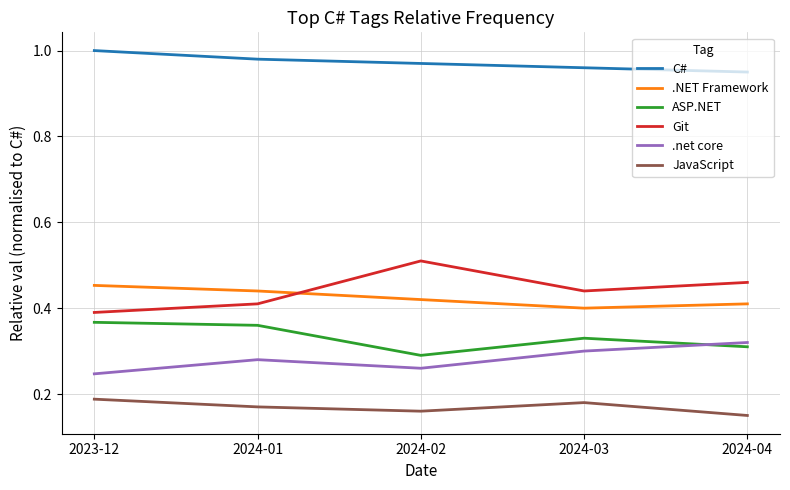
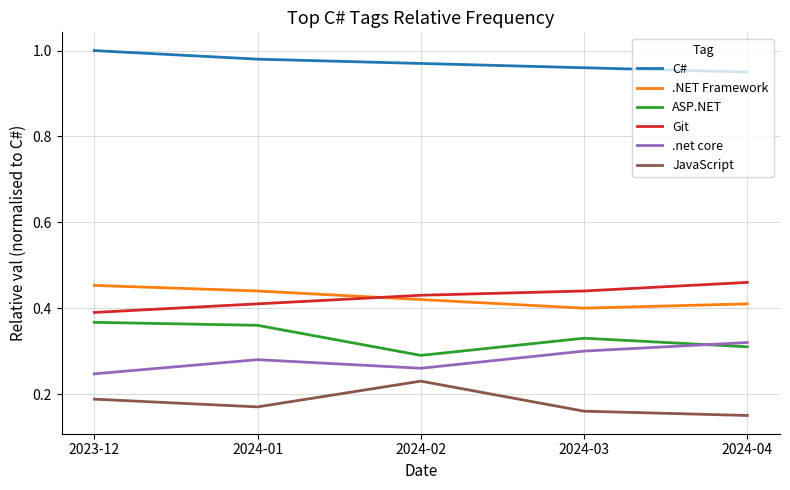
  {
    "C#": {
      "2023-12": 1.00,
      "2024-01": 0.98,
      "2024-02": 0.97,
      "2024-03": 0.96
    },
    ".NET Framework": {
      "2023-12": 0.45,
      "2024-01": 0.44,
      "2024-02": 0.42,
      "2024-03": 0.40,
      "2024-04": 0.41
    },
    "ASP.NET": {
      "2023-12": 0.37,
      "2024-01": 0.36,
      "2024-02": 0.29,
      "2024-03": 0.33,
      "2024-04": 0.31
    },
    "Git": {
      "2023-12": 0.39,
      "2024-01": 0.41,
-     "2024-02": 0.51,
+     "2024-02": 0.43,
      "2024-03": 0.44,
      "2024-04": 0.46
    },
    ".net core": {
      "2023-12": 0.25,
      "2024-01": 0.28,
      "2024-02": 0.26,
      "2024-03": 0.30,
      "2024-04": 0.32
    },
    "JavaScript": {
      "2023-12": 0.19,
      "2024-01": 0.17,
-     "2024-02": 0.16,
-     "2024-03": 0.18,
+     "2024-02": 0.23,
+     "2024-03": 0.16,
      "2024-04": 0.15
    }
  }
